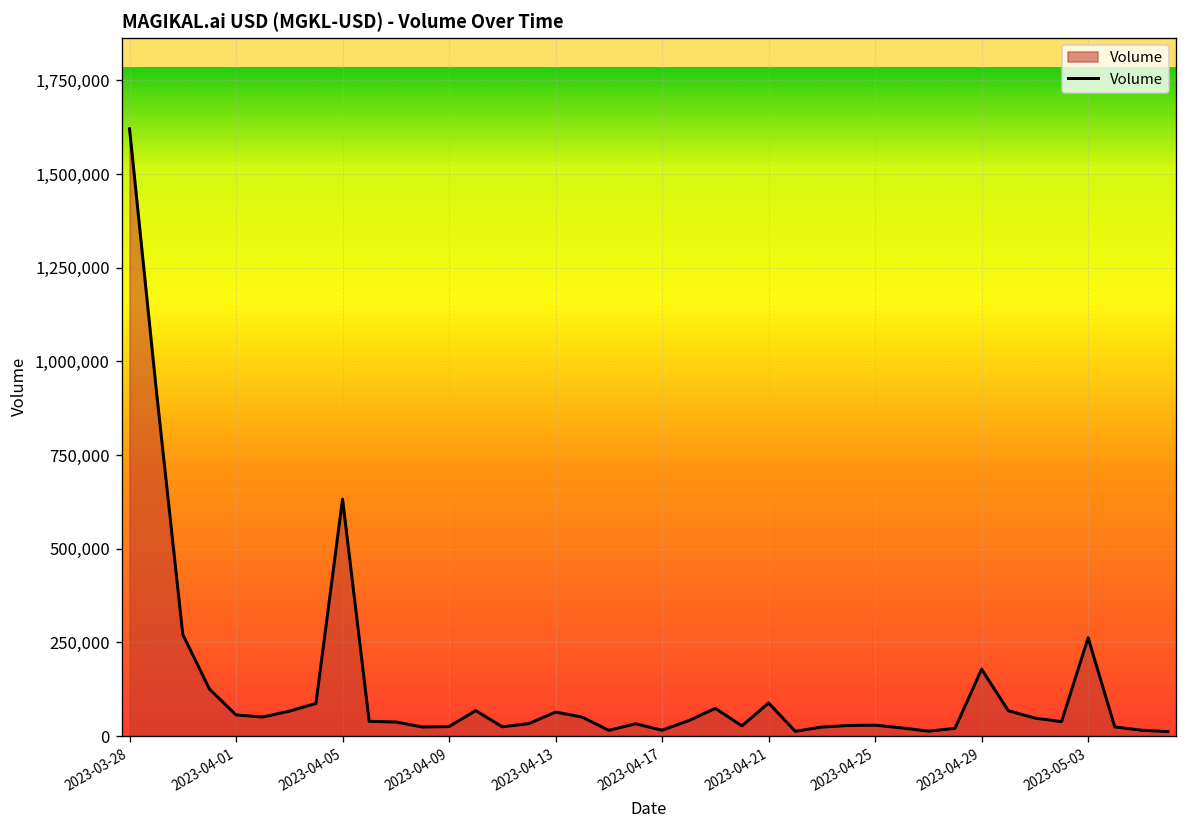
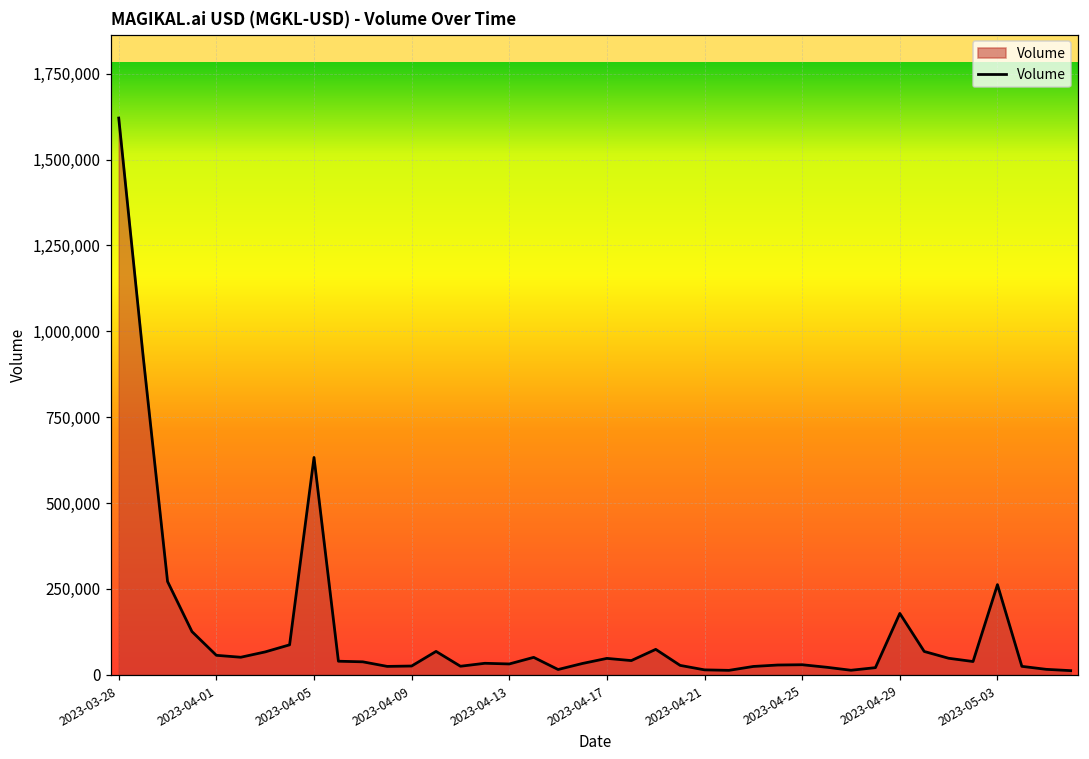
  {
    "2023-03-28": "1,620,000",
    "2023-04-01": "60,000",
    "2023-04-05": "630,000",
    "2023-04-09": "30,000",
-   "2023-04-13": "60,000",
-   "2023-04-17": "20,000",
-   "2023-04-21": "90,000",
+   "2023-04-13": "30,000",
+   "2023-04-17": "50,000",
+   "2023-04-21": "10,000",
    "2023-04-25": "30,000",
    "2023-04-29": "180,000",
    "2023-05-03": "260,000"
  }
